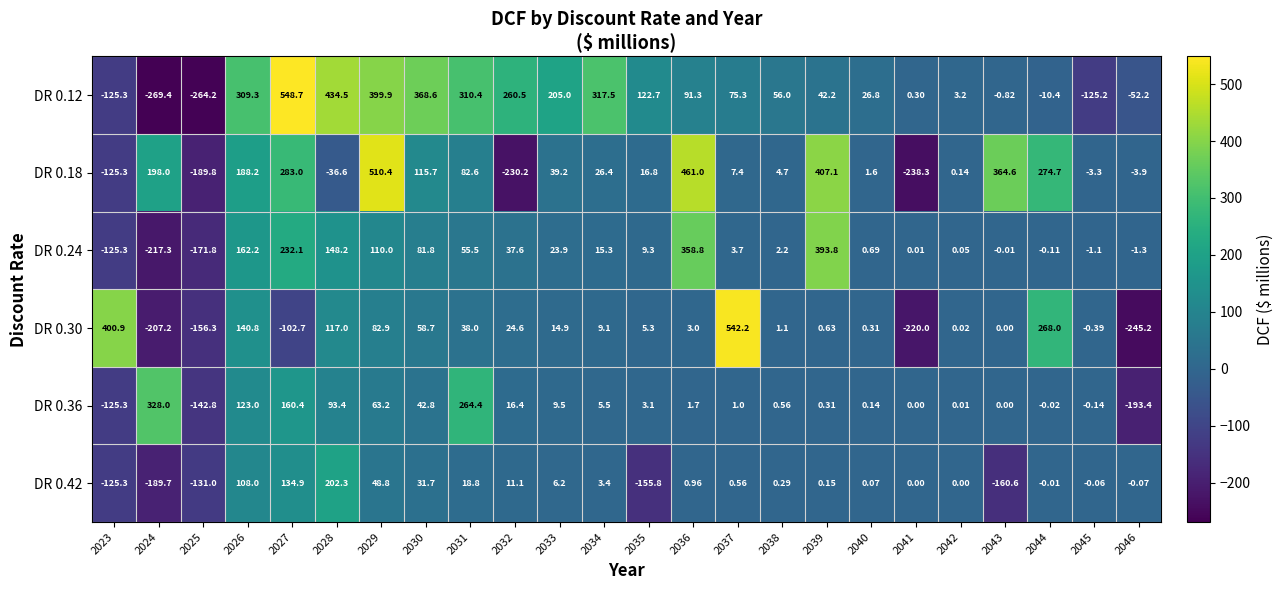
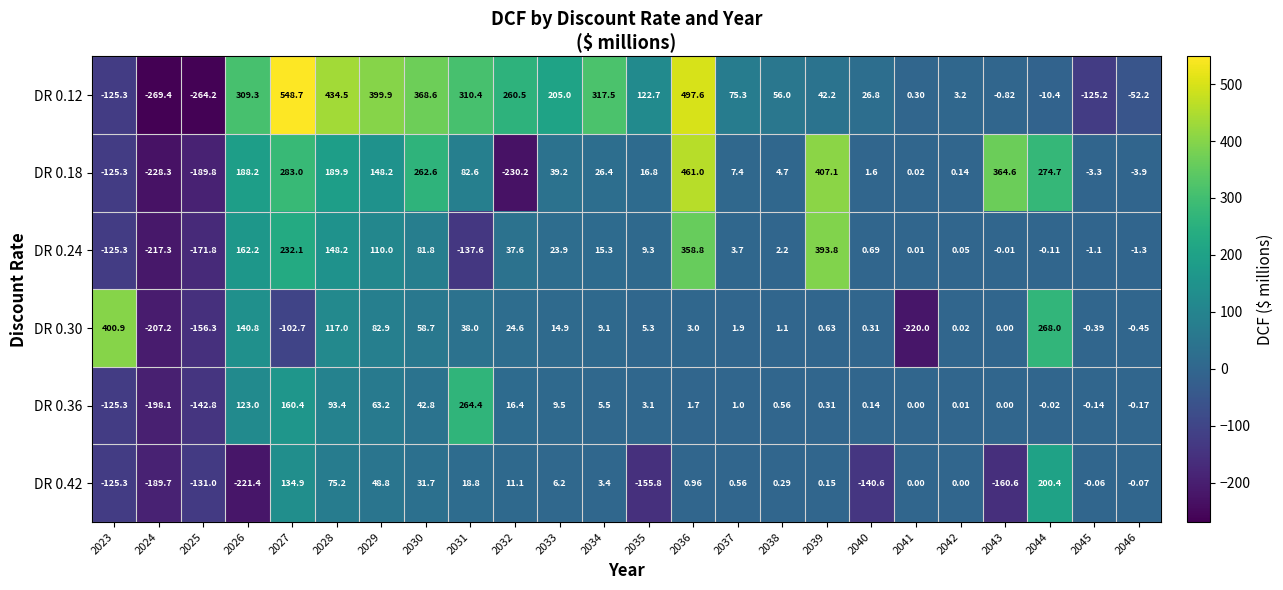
  {
    "DR 0.12": {
      "2023": -125.3,
      "2024": -269.4,
      "2025": -264.2,
      "2026": 309.3,
      "2027": 548.7,
      "2028": 434.5,
      "2029": 399.9,
      "2030": 368.6,
      "2031": 310.4,
      "2032": 260.5,
      "2033": 205.0,
      "2034": 317.5,
      "2035": 122.7,
-     "2036": 91.3,
+     "2036": 497.6,
      "2037": 75.3,
      "2038": 56.0,
      "2039": 42.2,
      "2040": 26.8,
      "2041": 0.30,
      "2042": 3.2,
      "2043": -0.82,
      "2044": -10.4,
      "2045": -125.2,
      "2046": -52.2
    },
    "DR 0.18": {
      "2023": -125.3,
-     "2024": 198.0,
+     "2024": -228.3,
      "2025": -189.8,
      "2026": 188.2,
      "2027": 283.0,
-     "2028": -36.6,
-     "2029": 510.4,
-     "2030": 115.7,
+     "2028": 189.9,
+     "2029": 148.2,
+     "2030": 262.6,
      "2031": 82.6,
      "2032": -230.2,
      "2033": 39.2,
      "2034": 26.4,
      "2035": 16.8,
      "2036": 461.0,
      "2037": 7.4,
      "2038": 4.7,
      "2039": 407.1,
      "2040": 1.6,
-     "2041": -238.3,
+     "2041": 0.02,
      "2042": 0.14,
      "2043": 364.6,
      "2044": 274.7,
      "2045": -3.3,
      "2046": -3.9
    },
    "DR 0.24": {
      "2023": -125.3,
      "2024": -217.3,
      "2025": -171.8,
      "2026": 162.2,
      "2027": 232.1,
      "2028": 148.2,
      "2029": 110.0,
      "2030": 81.8,
-     "2031": 55.5,
+     "2031": -137.6,
      "2032": 37.6,
      "2033": 23.9,
      "2034": 15.3,
      "2035": 9.3,
      "2036": 358.8,
      "2037": 3.7,
      "2038": 2.2,
      "2039": 393.8,
      "2040": 0.69,
      "2041": 0.01,
      "2042": 0.05,
      "2043": -0.01,
      "2044": -0.11,
      "2045": -1.1,
      "2046": -1.3
    },
    "DR 0.30": {
      "2023": 400.9,
      "2024": -207.2,
      "2025": -156.3,
      "2026": 140.8,
      "2027": -102.7,
      "2028": 117.0,
      "2029": 82.9,
      "2030": 58.7,
      "2031": 38.0,
      "2032": 24.6,
      "2033": 14.9,
      "2034": 9.1,
      "2035": 5.3,
      "2036": 3.0,
-     "2037": 542.2,
+     "2037": 1.9,
      "2038": 1.1,
      "2039": 0.63,
      "2040": 0.31,
      "2041": -220.0,
      "2042": 0.02,
      "2043": 0.00,
      "2044": 268.0,
      "2045": -0.39,
-     "2046": -245.2
+     "2046": -0.45
    },
    "DR 0.36": {
      "2023": -125.3,
-     "2024": 328.0,
+     "2024": -198.1,
      "2025": -142.8,
      "2026": 123.0,
      "2027": 160.4,
      "2028": 93.4,
      "2029": 63.2,
      "2030": 42.8,
      "2031": 264.4,
      "2032": 16.4,
      "2033": 9.5,
      "2034": 5.5,
      "2035": 3.1,
      "2036": 1.7,
      "2037": 1.0,
      "2038": 0.56,
      "2039": 0.31,
      "2040": 0.14,
      "2041": 0.00,
      "2042": 0.01,
      "2043": 0.00,
      "2044": -0.02,
      "2045": -0.14,
-     "2046": -193.4
+     "2046": -0.17
    },
    "DR 0.42": {
      "2023": -125.3,
      "2024": -189.7,
      "2025": -131.0,
-     "2026": 108.0,
+     "2026": -221.4,
      "2027": 134.9,
-     "2028": 202.3,
+     "2028": 75.2,
      "2029": 48.8,
      "2030": 31.7,
      "2031": 18.8,
      "2032": 11.1,
      "2033": 6.2,
      "2034": 3.4,
      "2035": -155.8,
      "2036": 0.96,
      "2037": 0.56,
      "2038": 0.29,
      "2039": 0.15,
-     "2040": 0.07,
+     "2040": -140.6,
      "2041": 0.00,
      "2042": 0.00,
      "2043": -160.6,
-     "2044": -0.01,
+     "2044": 200.4,
      "2045": -0.06,
      "2046": -0.07
    }
  }
